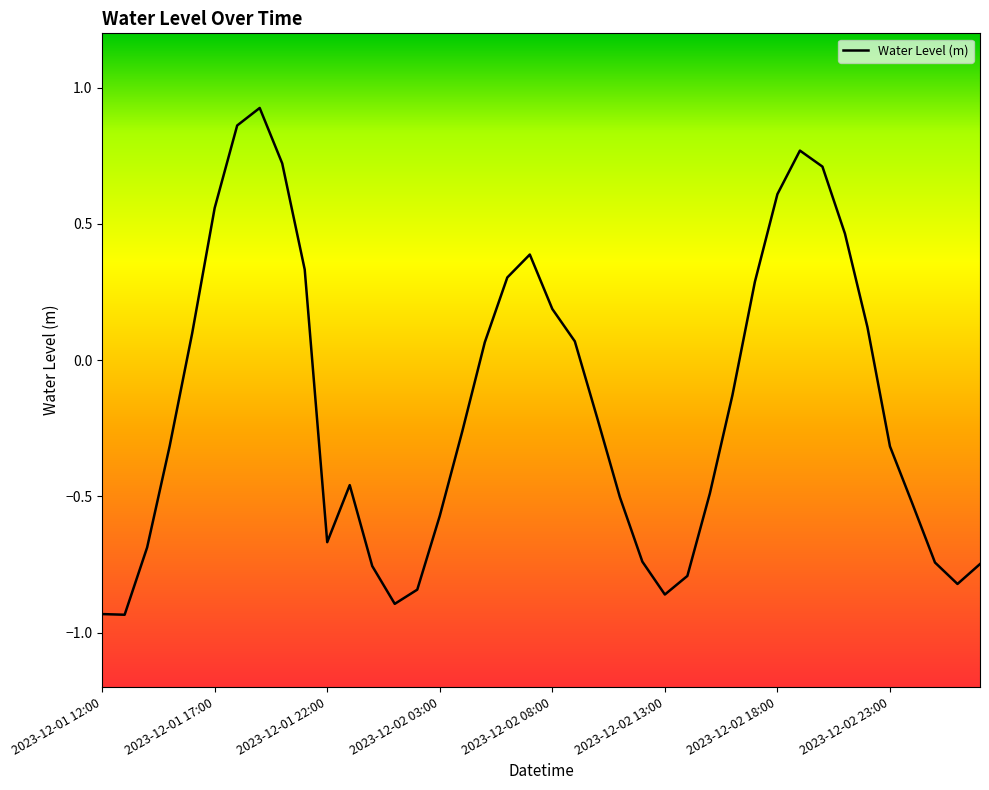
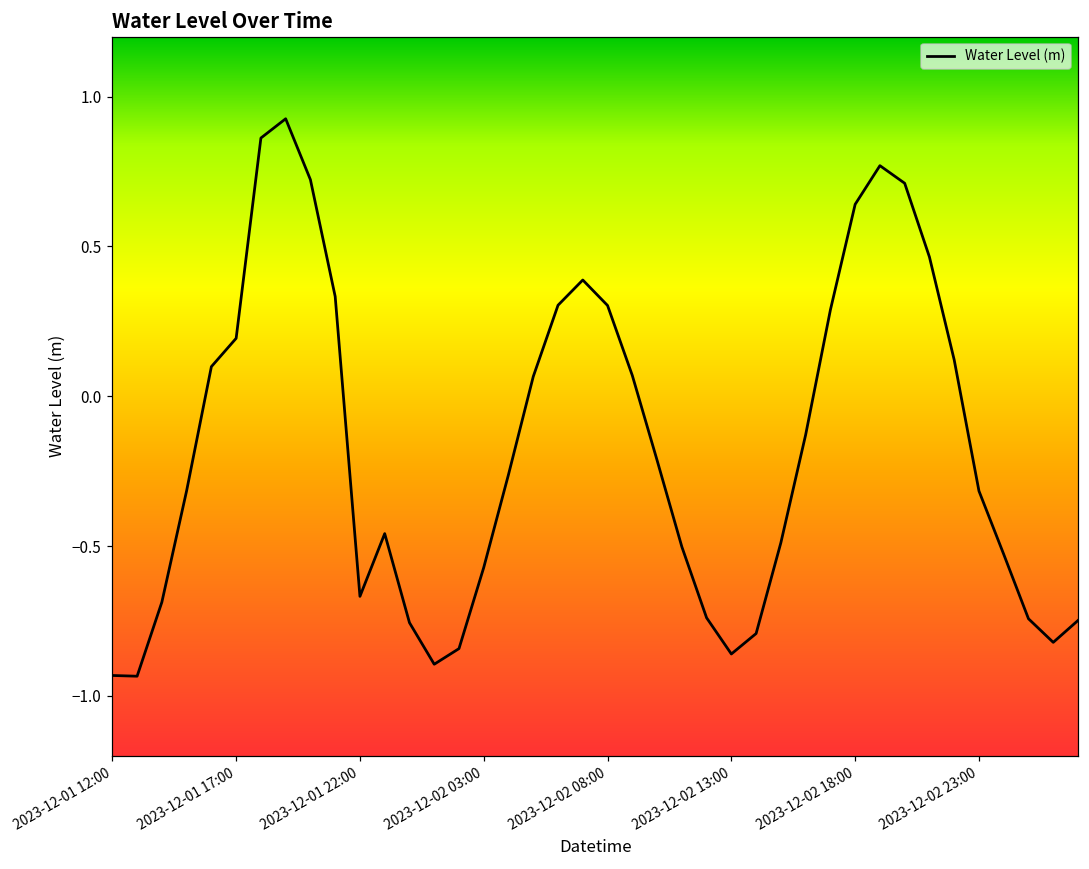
  {
    "2023-12-01 12:00": -0.93,
-   "2023-12-01 17:00": 0.56,
+   "2023-12-01 17:00": 0.19,
    "2023-12-01 22:00": -0.67,
    "2023-12-02 03:00": -0.57,
-   "2023-12-02 08:00": 0.19,
+   "2023-12-02 08:00": 0.30,
    "2023-12-02 13:00": -0.86,
-   "2023-12-02 18:00": 0.61,
+   "2023-12-02 18:00": 0.64,
    "2023-12-02 23:00": -0.32
  }
